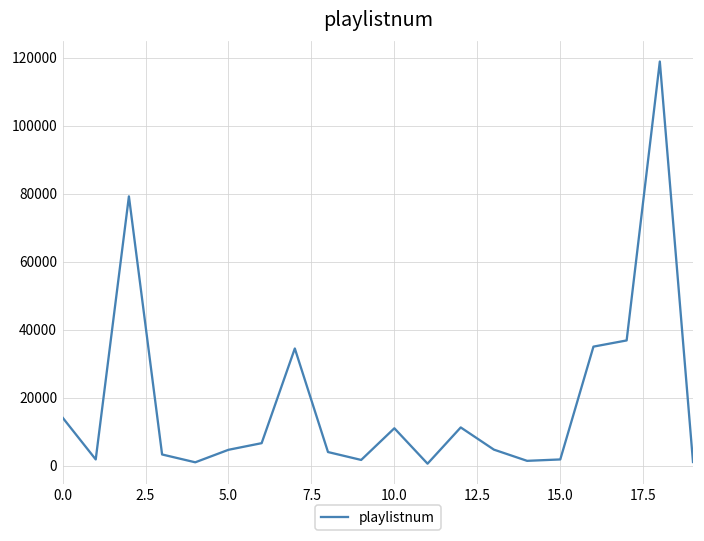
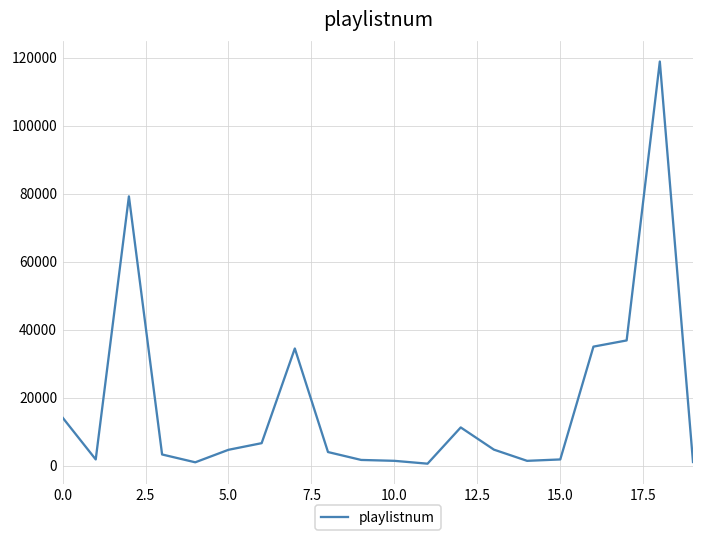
  {
    "0.0": 14000,
    "5.0": 5000,
-   "10.0": 11000,
+   "10.0": 1000,
    "15.0": 2000
  }
